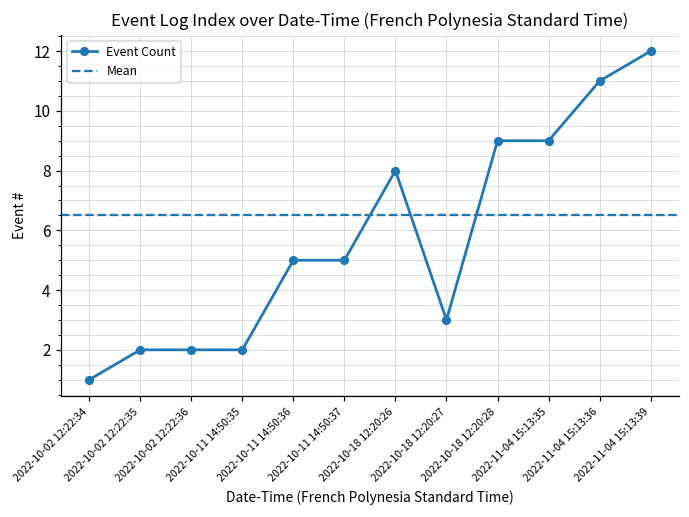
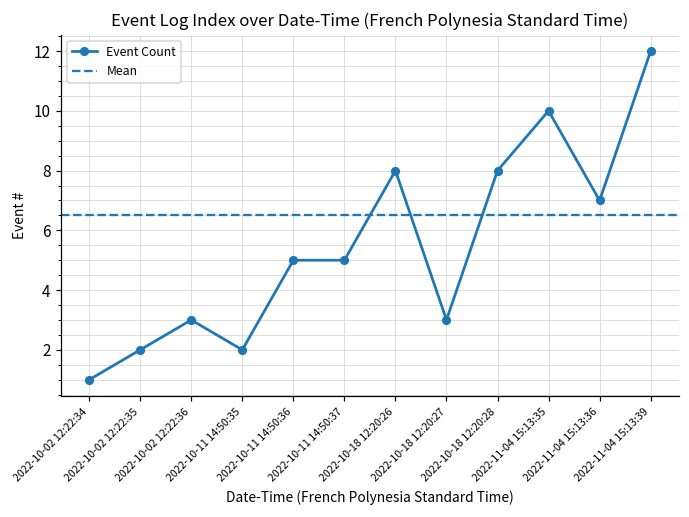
  {
    "2022-10-02 12:22:34": 1,
    "2022-10-02 12:22:35": 2,
-   "2022-10-02 12:22:36": 2,
+   "2022-10-02 12:22:36": 3,
    "2022-10-11 14:50:35": 2,
    "2022-10-11 14:50:36": 5,
    "2022-10-11 14:50:37": 5,
    "2022-10-18 12:20:26": 8,
    "2022-10-18 12:20:27": 3,
-   "2022-10-18 12:20:28": 9,
-   "2022-11-04 15:13:35": 9,
-   "2022-11-04 15:13:36": 11,
+   "2022-10-18 12:20:28": 8,
+   "2022-11-04 15:13:35": 10,
+   "2022-11-04 15:13:36": 7,
    "2022-11-04 15:13:39": 12
  }
